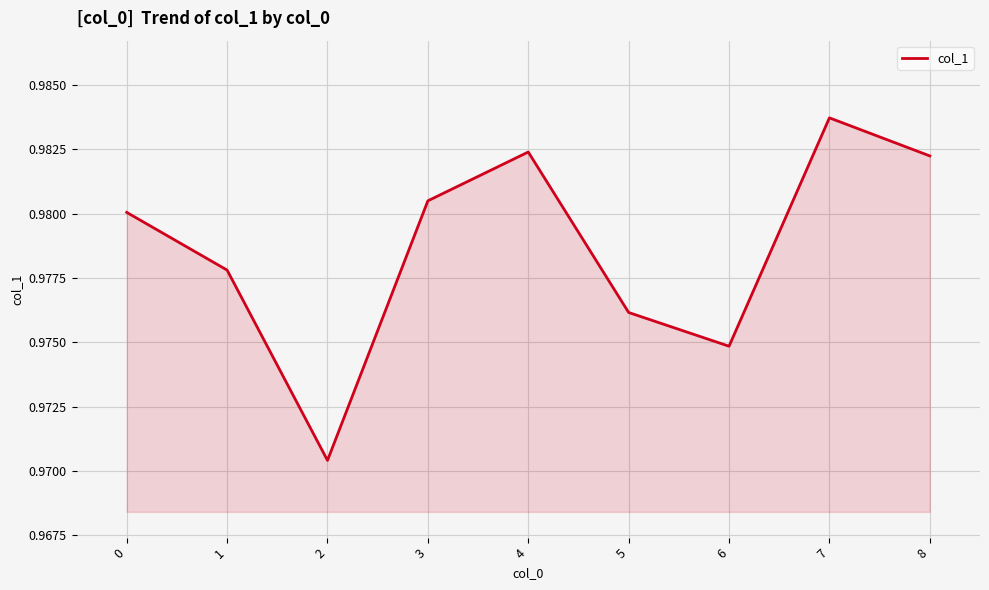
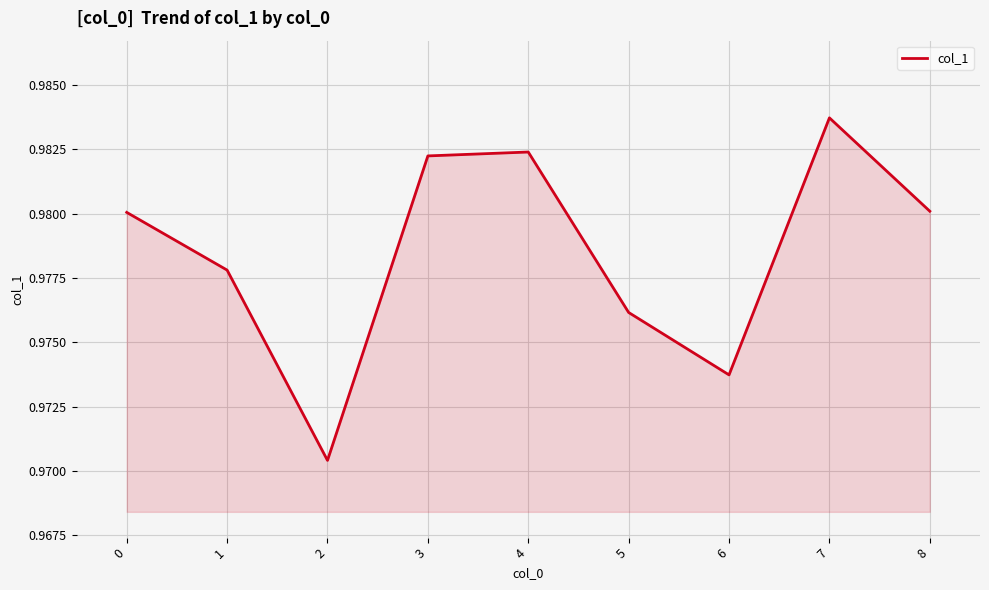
  {
    "0": 0.9801,
    "1": 0.9778,
    "2": 0.9704,
-   "3": 0.9805,
+   "3": 0.9822,
    "4": 0.9824,
    "5": 0.9762,
-   "6": 0.9749,
+   "6": 0.9737,
    "7": 0.9837,
-   "8": 0.9822
+   "8": 0.9801
  }
